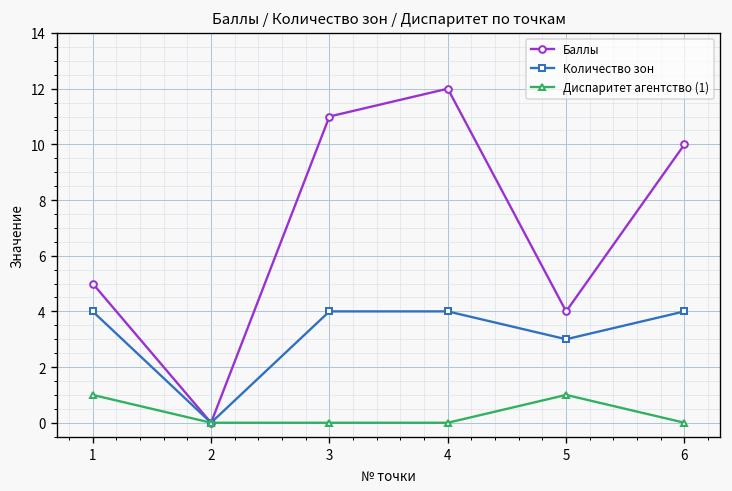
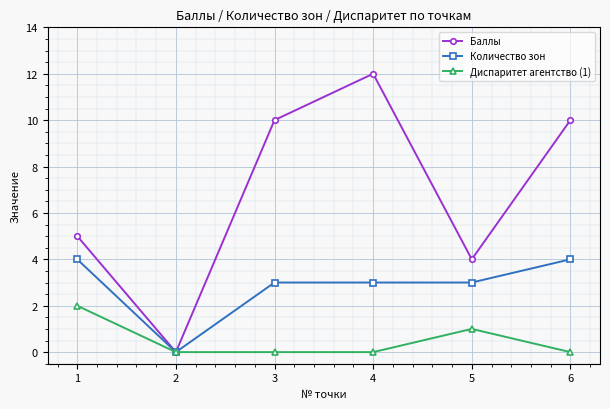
  {
    "Баллы": {
      "1": 5,
-     "3": 11,
+     "3": 10,
      "4": 12,
      "5": 4,
      "6": 10
    },
    "Количество зон": {
      "1": 4,
-     "3": 4,
-     "4": 4,
+     "3": 3,
+     "4": 3,
      "5": 3,
      "6": 4
    },
    "Диспаритет агентство (1)": {
-     "1": 1,
+     "1": 2,
      "3": 0,
      "4": 0,
      "5": 1,
      "6": 0
    }
  }
